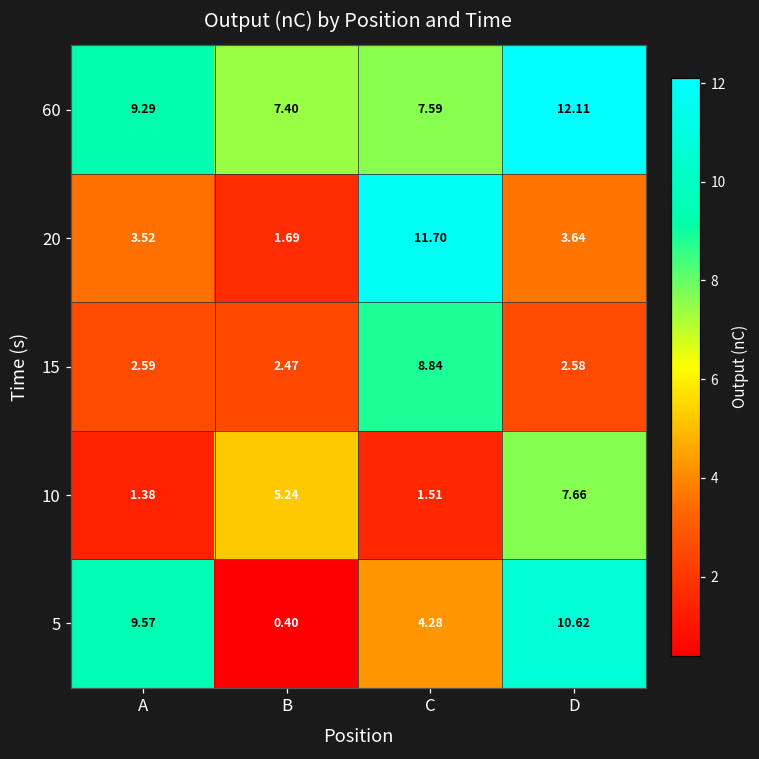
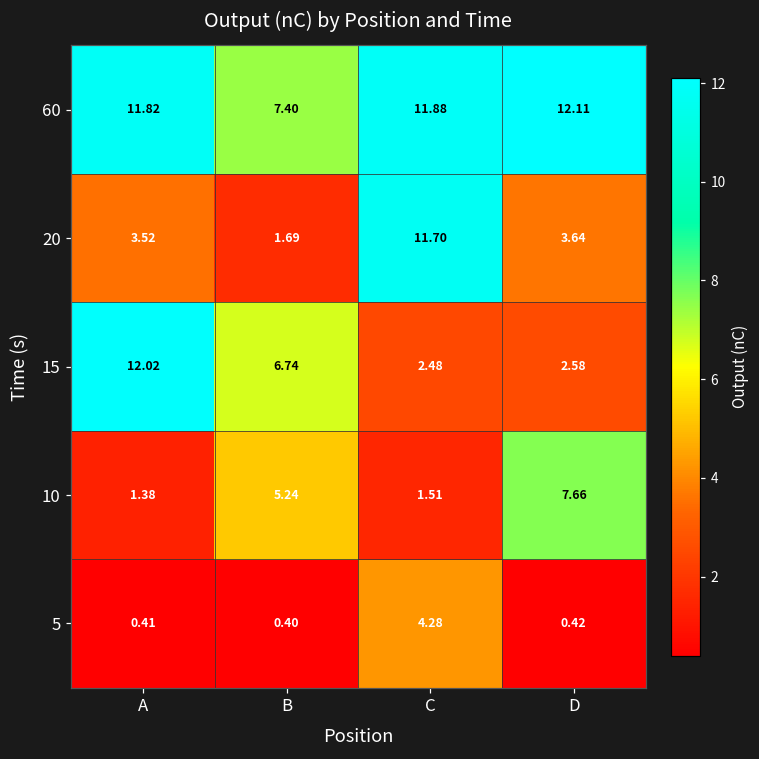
  {
    "60": {
-     "A": 9.29,
+     "A": 11.82,
      "B": 7.40,
-     "C": 7.59,
+     "C": 11.88,
      "D": 12.11
    },
    "20": {
      "A": 3.52,
      "B": 1.69,
      "C": 11.70,
      "D": 3.64
    },
    "15": {
-     "A": 2.59,
-     "B": 2.47,
-     "C": 8.84,
+     "A": 12.02,
+     "B": 6.74,
+     "C": 2.48,
      "D": 2.58
    },
    "10": {
      "A": 1.38,
      "B": 5.24,
      "C": 1.51,
      "D": 7.66
    },
    "5": {
-     "A": 9.57,
+     "A": 0.41,
      "B": 0.40,
      "C": 4.28,
-     "D": 10.62
+     "D": 0.42
    }
  }
